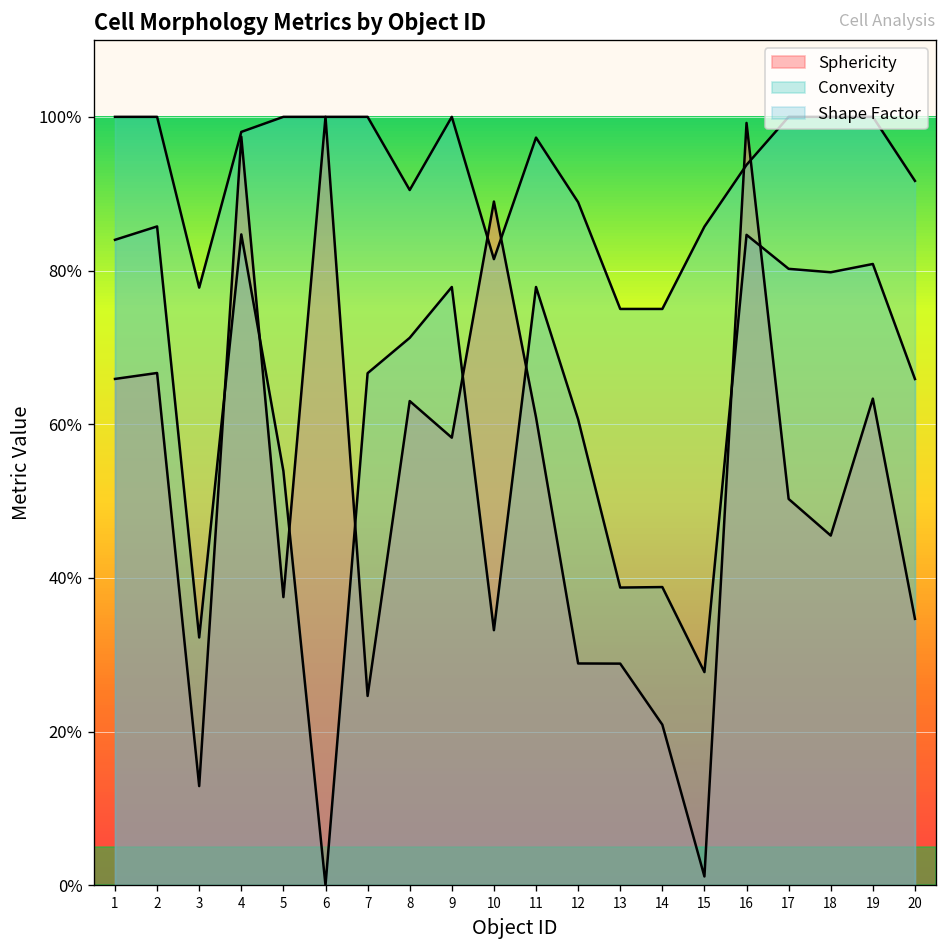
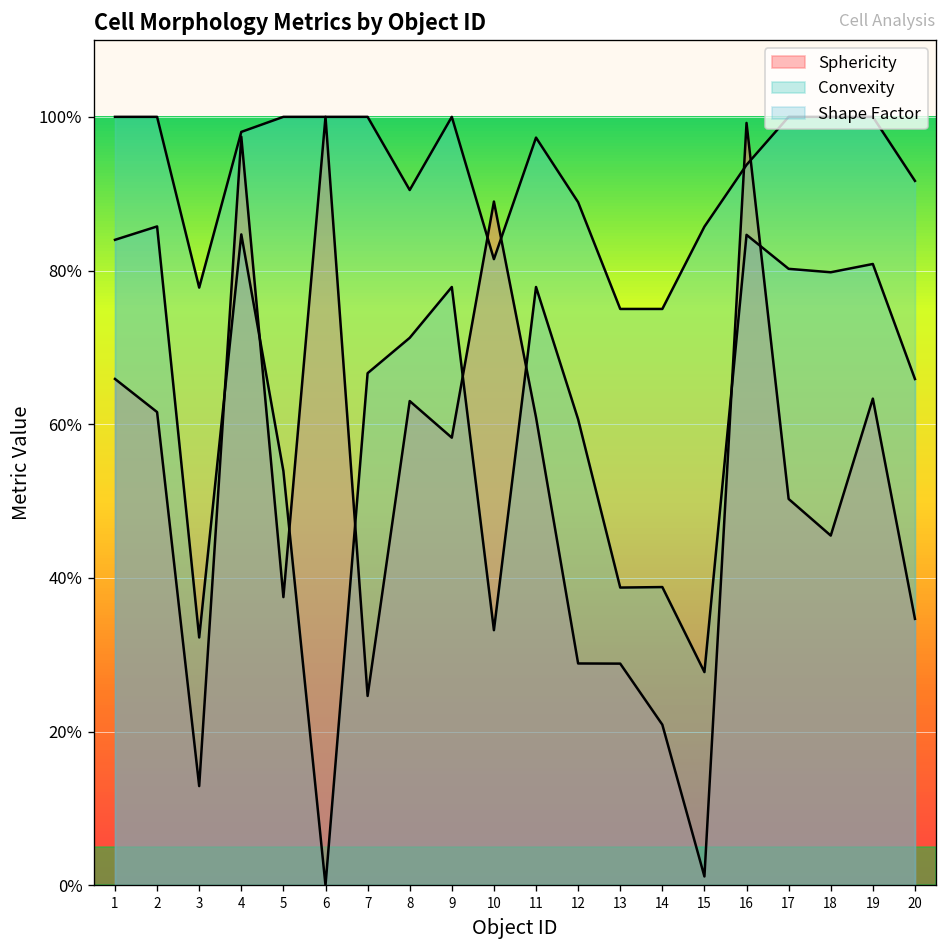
  {
    "Sphericity": {
      "1": "66%",
-     "2": "67%",
+     "2": "62%",
      "3": "13%",
      "4": "97%",
      "5": "38%",
      "7": "25%",
      "8": "63%",
      "9": "58%",
      "10": "89%",
      "11": "61%",
      "12": "29%",
      "13": "29%",
      "14": "21%",
      "16": "99%",
      "17": "50%",
      "18": "46%",
      "19": "63%",
      "20": "35%"
    }
  }
